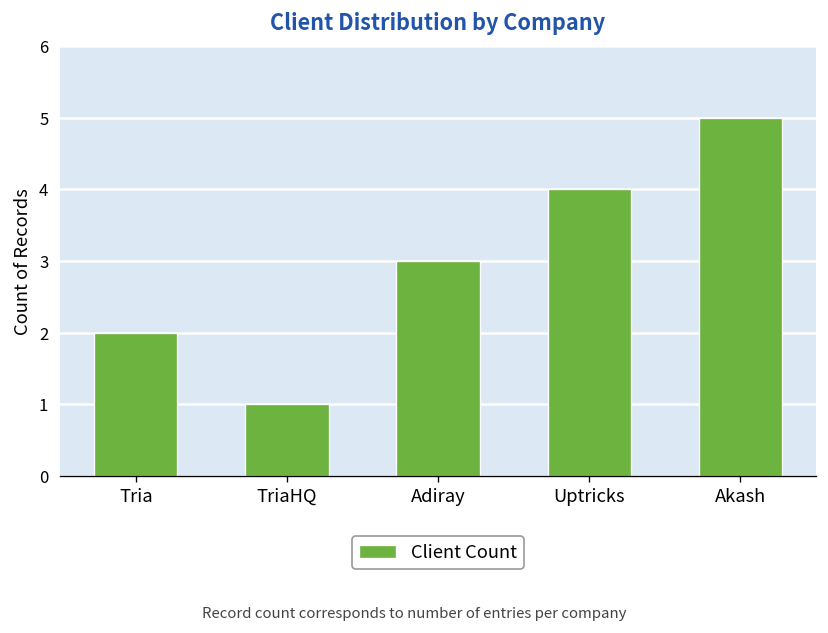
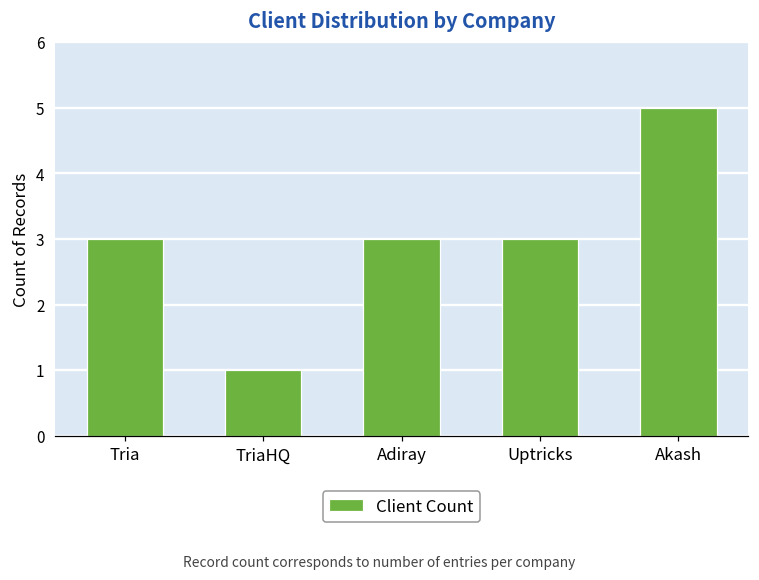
  {
-   "Tria": 2,
+   "Tria": 3,
    "TriaHQ": 1,
    "Adiray": 3,
-   "Uptricks": 4,
+   "Uptricks": 3,
    "Akash": 5
  }
